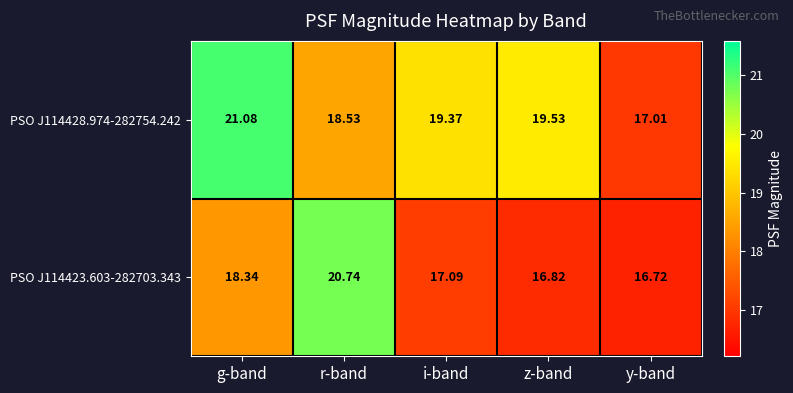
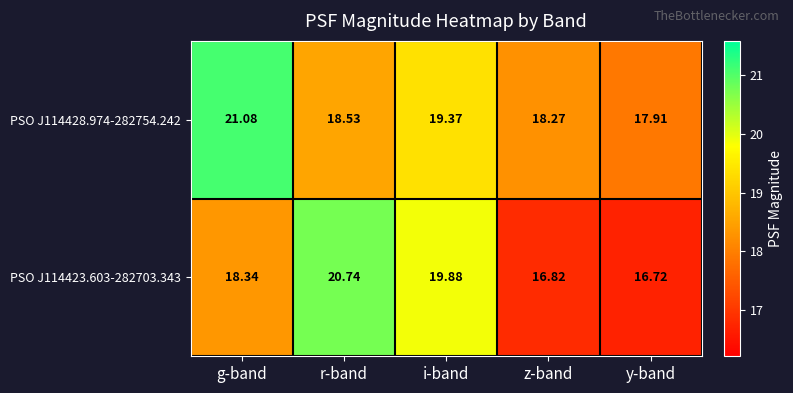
  {
    "PSO J114428.974-282754.242": {
      "g-band": 21.08,
      "r-band": 18.53,
      "i-band": 19.37,
-     "z-band": 19.53,
-     "y-band": 17.01
+     "z-band": 18.27,
+     "y-band": 17.91
    },
    "PSO J114423.603-282703.343": {
      "g-band": 18.34,
      "r-band": 20.74,
-     "i-band": 17.09,
+     "i-band": 19.88,
      "z-band": 16.82,
      "y-band": 16.72
    }
  }
